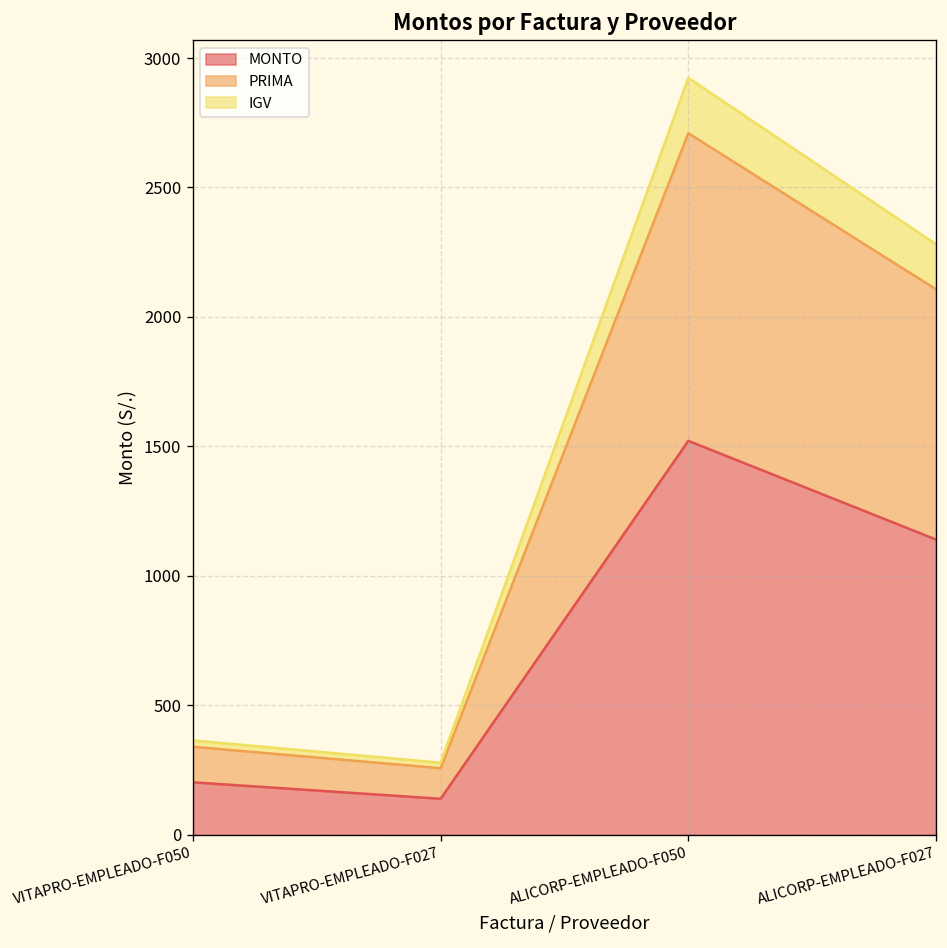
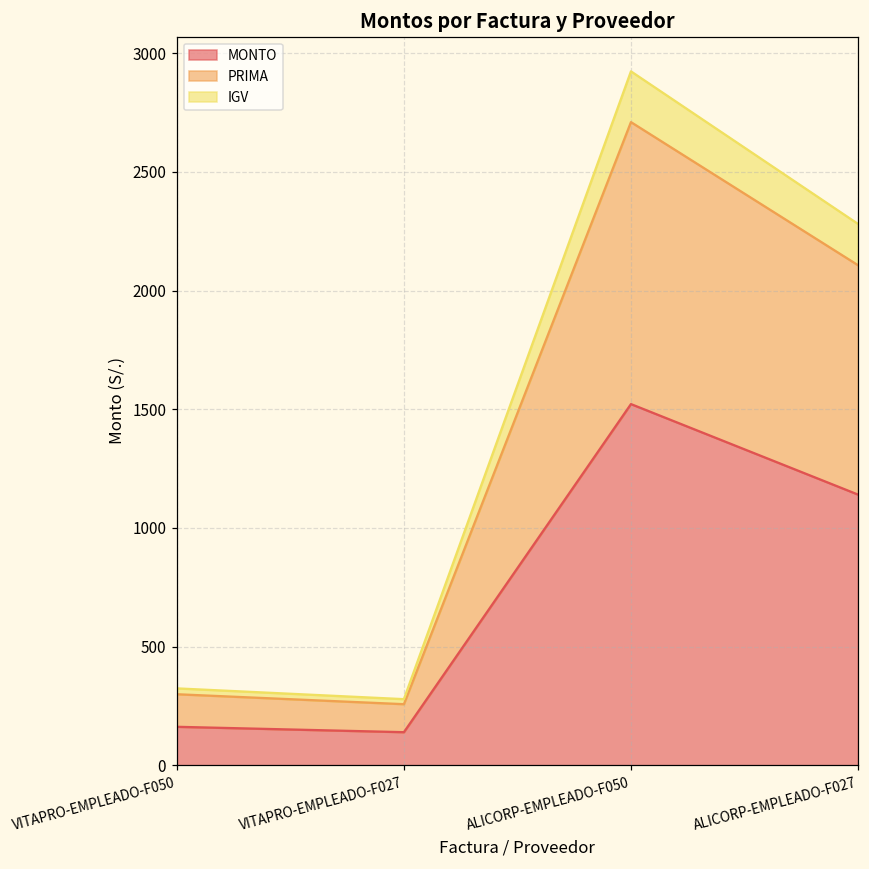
  {
    "MONTO": {
-     "VITAPRO-EMPLEADO-F050": 200,
+     "VITAPRO-EMPLEADO-F050": 160,
      "VITAPRO-EMPLEADO-F027": 140,
      "ALICORP-EMPLEADO-F050": 1520,
      "ALICORP-EMPLEADO-F027": 1140
    }
  }
